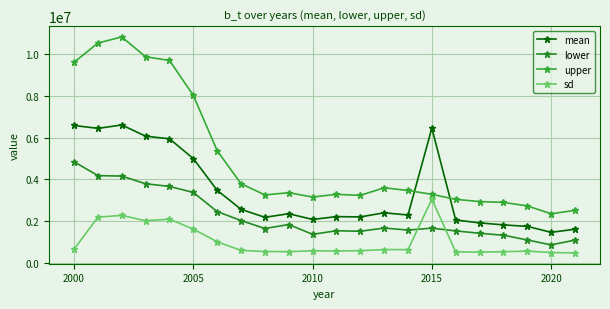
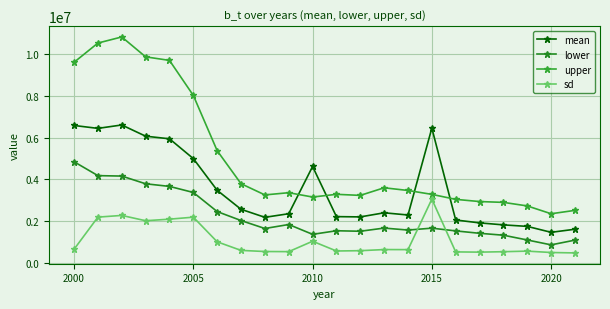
  {
    "mean": {
      "2000": 6600000,
      "2005": 5000000,
-     "2010": 2100000,
+     "2010": 4600000,
      "2015": 6400000,
      "2020": 1500000
    },
    "sd": {
      "2000": 700000,
-     "2005": 1600000,
-     "2010": 600000,
+     "2005": 2200000,
+     "2010": 1000000,
      "2015": 3100000,
      "2020": 500000
    }
  }
